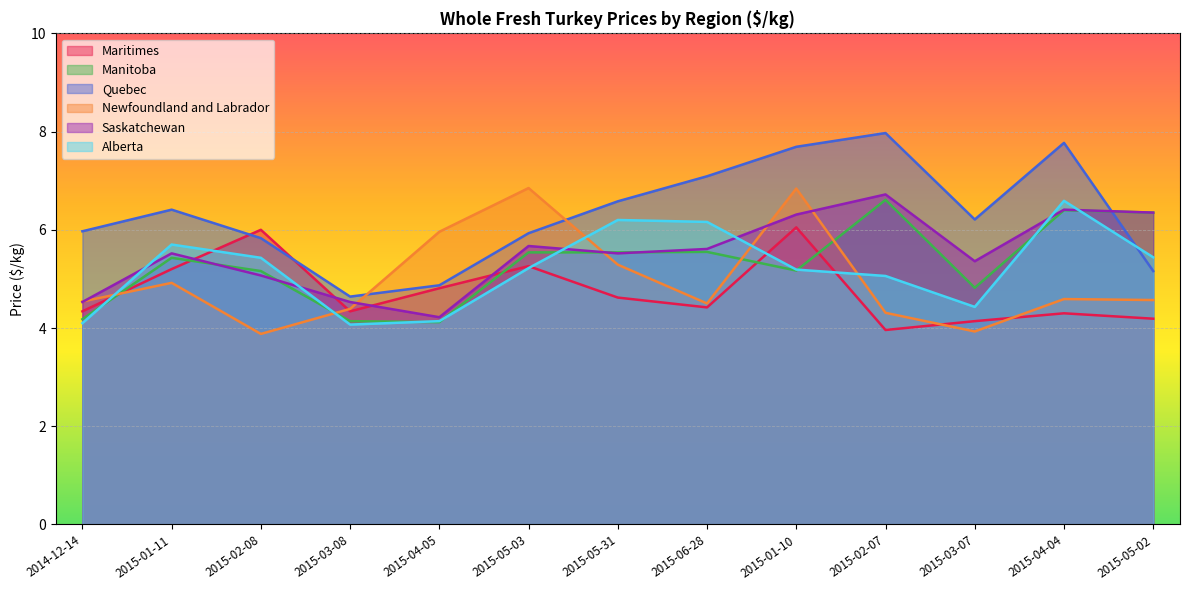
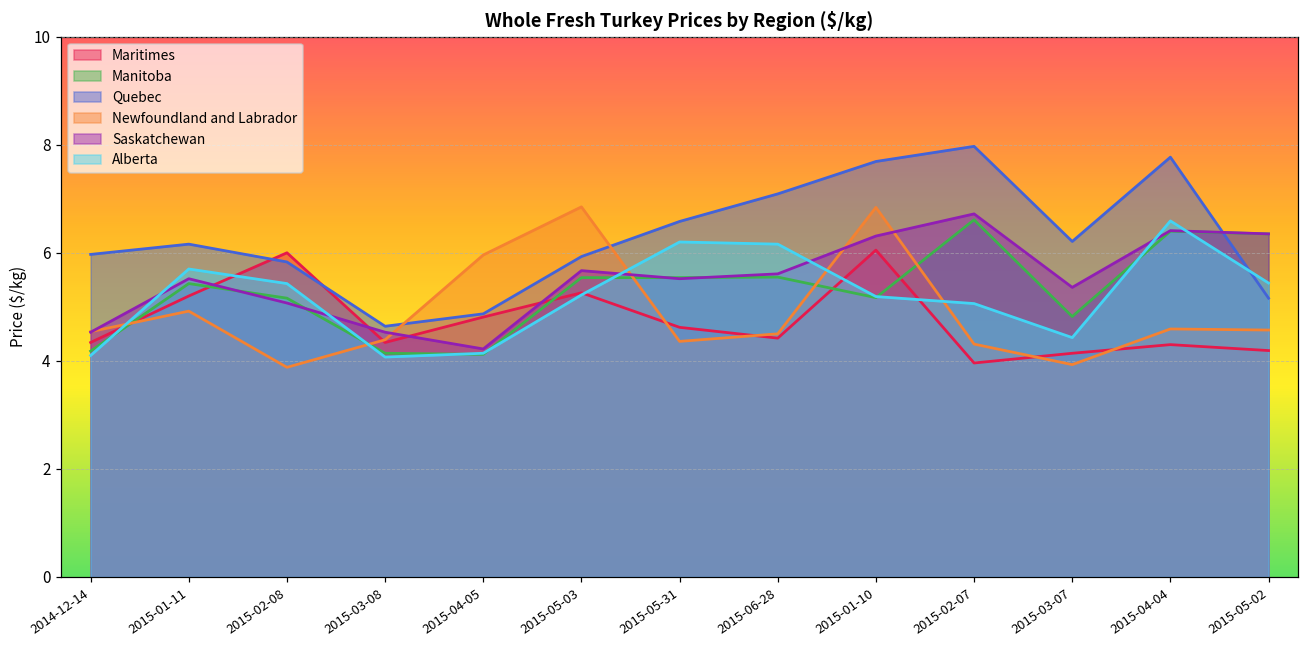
  {
    "Maritimes": {
      "2014-12-14": 4.3,
      "2015-01-11": 5.2,
      "2015-02-08": 6.0,
      "2015-04-05": 4.8,
      "2015-05-31": 4.6,
      "2015-06-28": 4.4,
      "2015-01-10": 6.1,
      "2015-02-07": 4.0,
      "2015-03-07": 4.1,
      "2015-04-04": 4.3,
      "2015-05-02": 4.2
    },
    "Manitoba": {
      "2014-12-14": 4.2,
      "2015-01-11": 5.4,
      "2015-02-08": 5.2,
      "2015-03-08": 4.1,
      "2015-05-03": 5.5,
      "2015-06-28": 5.6,
      "2015-02-07": 6.6,
      "2015-03-07": 4.8
    },
    "Quebec": {
      "2014-12-14": 6.0,
-     "2015-01-11": 6.4,
+     "2015-01-11": 6.2,
      "2015-02-08": 5.8,
      "2015-03-08": 4.6,
      "2015-04-05": 4.9,
      "2015-05-03": 5.9,
      "2015-05-31": 6.6,
      "2015-06-28": 7.1,
      "2015-01-10": 7.7,
      "2015-02-07": 8.0,
      "2015-03-07": 6.2,
      "2015-04-04": 7.8,
      "2015-05-02": 5.2
    },
    "Newfoundland and Labrador": {
      "2015-01-11": 4.9,
      "2015-02-08": 3.9,
      "2015-04-05": 6.0,
      "2015-05-03": 6.9,
-     "2015-05-31": 5.3,
+     "2015-05-31": 4.4,
      "2015-06-28": 4.5,
      "2015-01-10": 6.8,
      "2015-02-07": 4.3,
      "2015-03-07": 3.9,
      "2015-04-04": 4.6,
      "2015-05-02": 4.6
    },
    "Saskatchewan": {
      "2015-01-11": 5.5,
      "2015-02-08": 5.1,
      "2015-03-08": 4.5,
      "2015-04-05": 4.2,
      "2015-05-03": 5.7,
      "2015-06-28": 5.6,
      "2015-01-10": 6.3,
      "2015-02-07": 6.7,
      "2015-03-07": 5.4
    },
    "Alberta": {
      "2014-12-14": 4.1,
      "2015-01-11": 5.7,
      "2015-02-08": 5.4,
      "2015-03-08": 4.1,
      "2015-05-31": 6.2,
      "2015-06-28": 6.2,
      "2015-02-07": 5.1,
      "2015-03-07": 4.4,
      "2015-04-04": 6.6,
      "2015-05-02": 5.4
    }
  }
